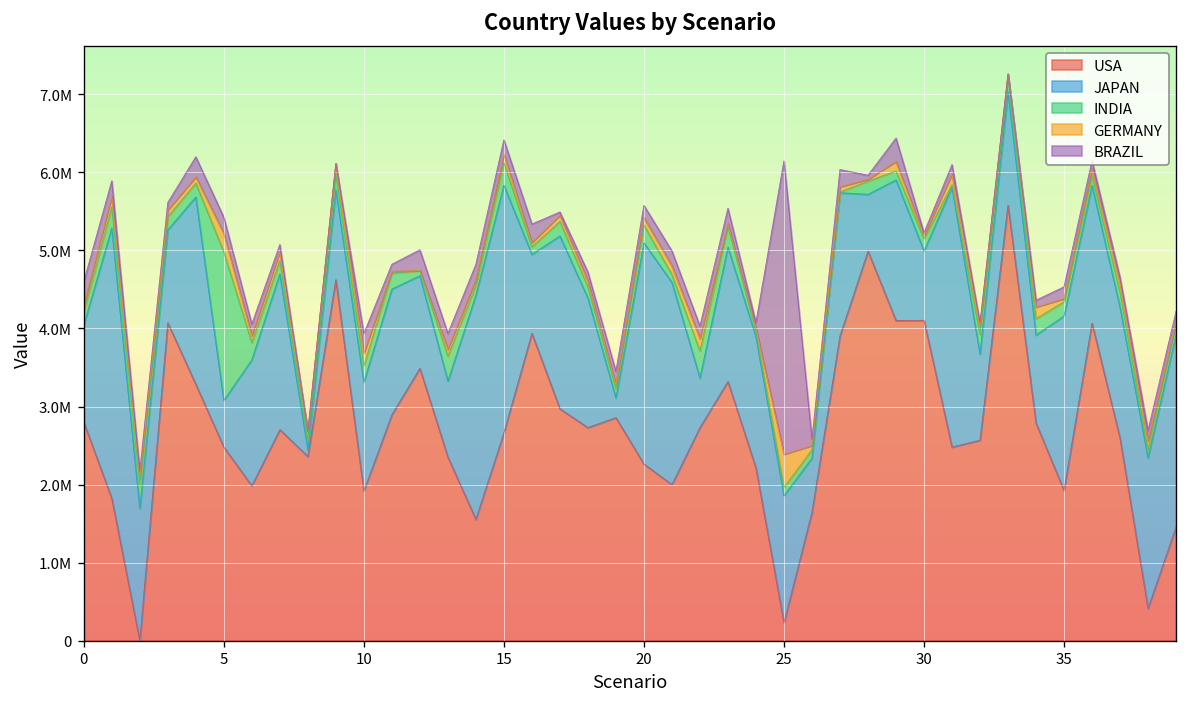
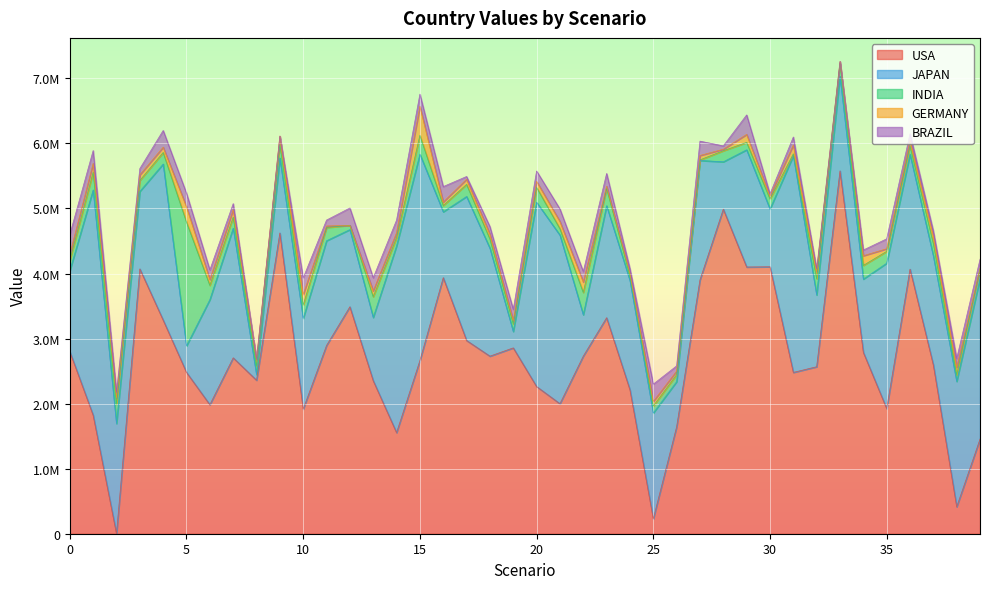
  {
    "USA": {
      "0": 2800000,
      "5": 2500000,
      "10": 1900000,
      "15": 2700000,
      "20": 2300000,
      "25": 200000,
      "30": 4100000,
      "35": 1900000
    },
    "JAPAN": {
      "0": 1200000,
-     "5": 600000,
+     "5": 400000,
      "10": 1400000,
      "15": 3200000,
      "20": 2800000,
      "25": 1600000,
      "30": 900000,
      "35": 2200000
    },
    "INDIA": {
      "0": 200000,
      "5": 1900000,
      "10": 200000,
      "15": 300000,
      "20": 200000,
      "25": 100000,
      "30": 200000,
      "35": 200000
    },
    "GERMANY": {
      "0": 100000,
      "5": 200000,
      "10": 200000,
-     "15": 100000,
+     "15": 400000,
      "20": 100000,
-     "25": 400000,
+     "25": 100000,
      "35": 0
    },
    "BRAZIL": {
      "0": 300000,
      "5": 200000,
      "10": 300000,
      "15": 200000,
      "20": 200000,
-     "25": 3800000,
+     "25": 300000,
      "35": 200000
    }
  }
